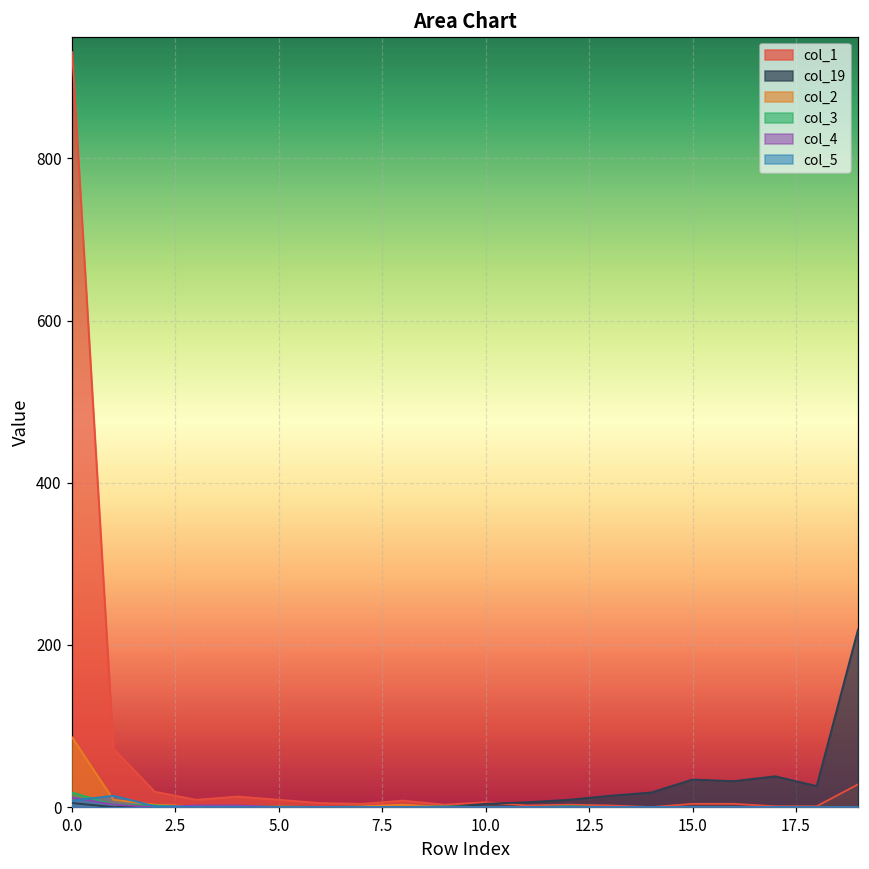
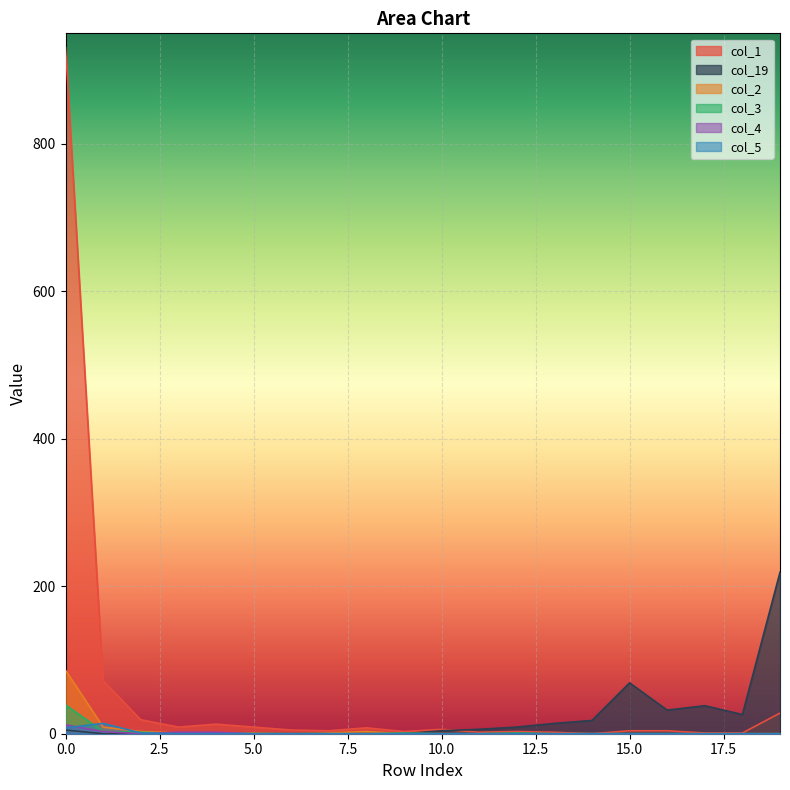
  {
    "col_19": {
-     "15.0": 30
+     "15.0": 70
    },
    "col_3": {
-     "0.0": 20
+     "0.0": 40
    },
    "col_4": {
      "0.0": 10
    }
  }
